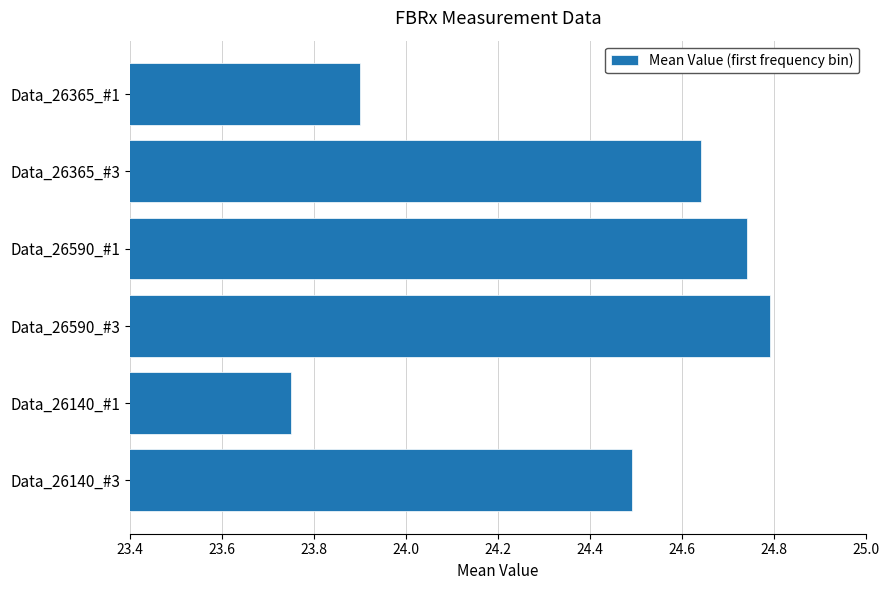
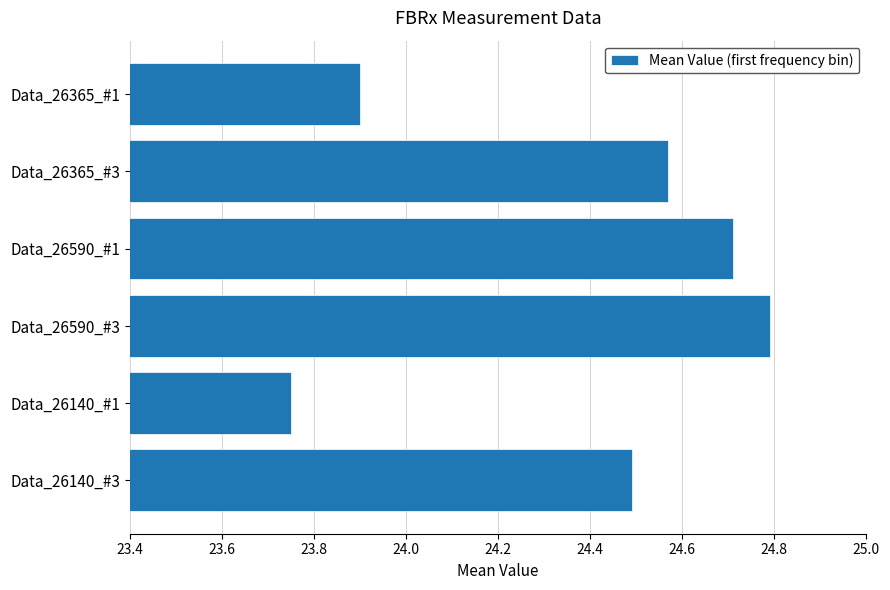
  {
    "Data_26365_#1": 23.90,
-   "Data_26365_#3": 24.64,
-   "Data_26590_#1": 24.74,
+   "Data_26365_#3": 24.57,
+   "Data_26590_#1": 24.71,
    "Data_26590_#3": 24.79,
    "Data_26140_#1": 23.75,
    "Data_26140_#3": 24.49
  }
